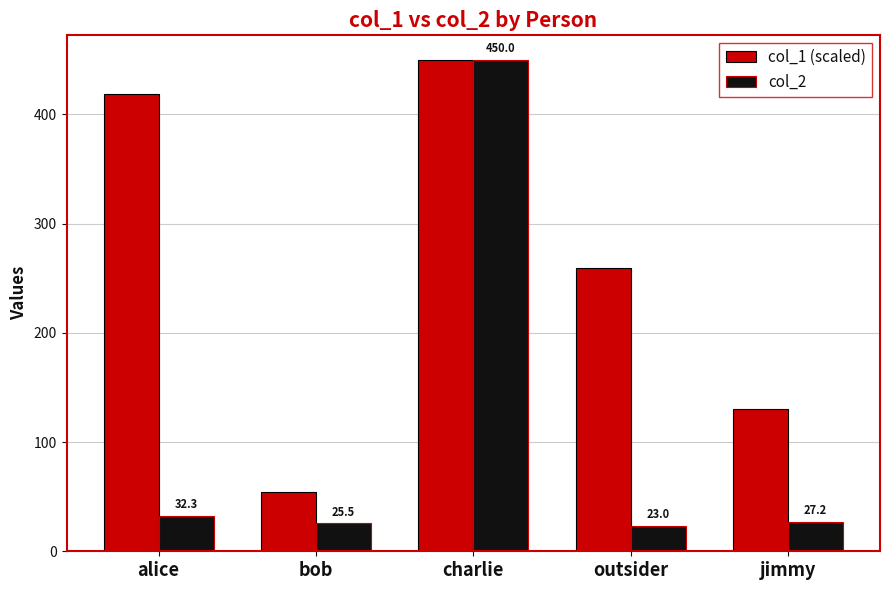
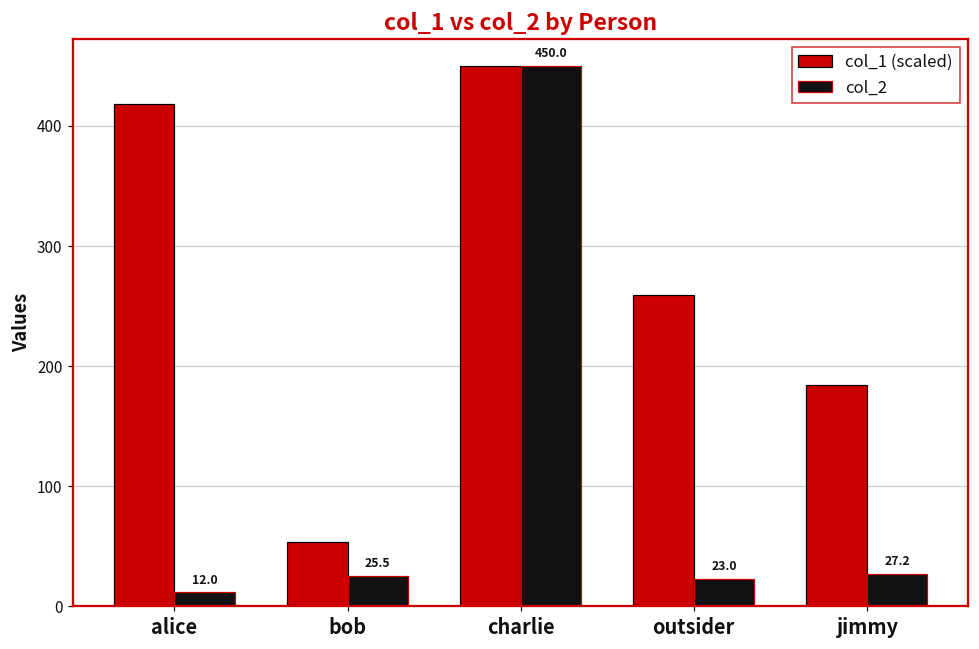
  {
    "col_1 (scaled)": {
      "alice": 419,
      "bob": 54,
      "charlie": 450,
      "outsider": 260,
-     "jimmy": 131
+     "jimmy": 185
    },
    "col_2": {
-     "alice": 32.3,
+     "alice": 12.0,
      "bob": 25.5,
      "charlie": 450.0,
      "outsider": 23.0,
      "jimmy": 27.2
    }
  }
